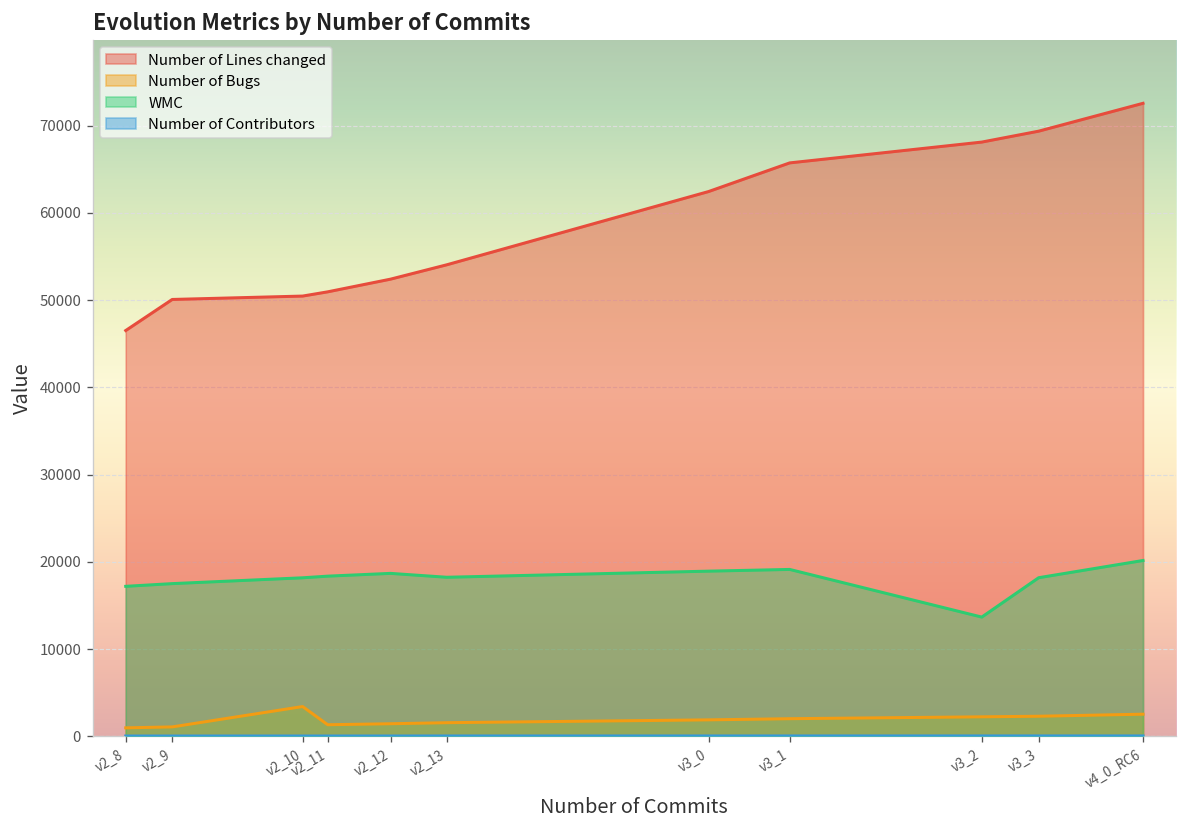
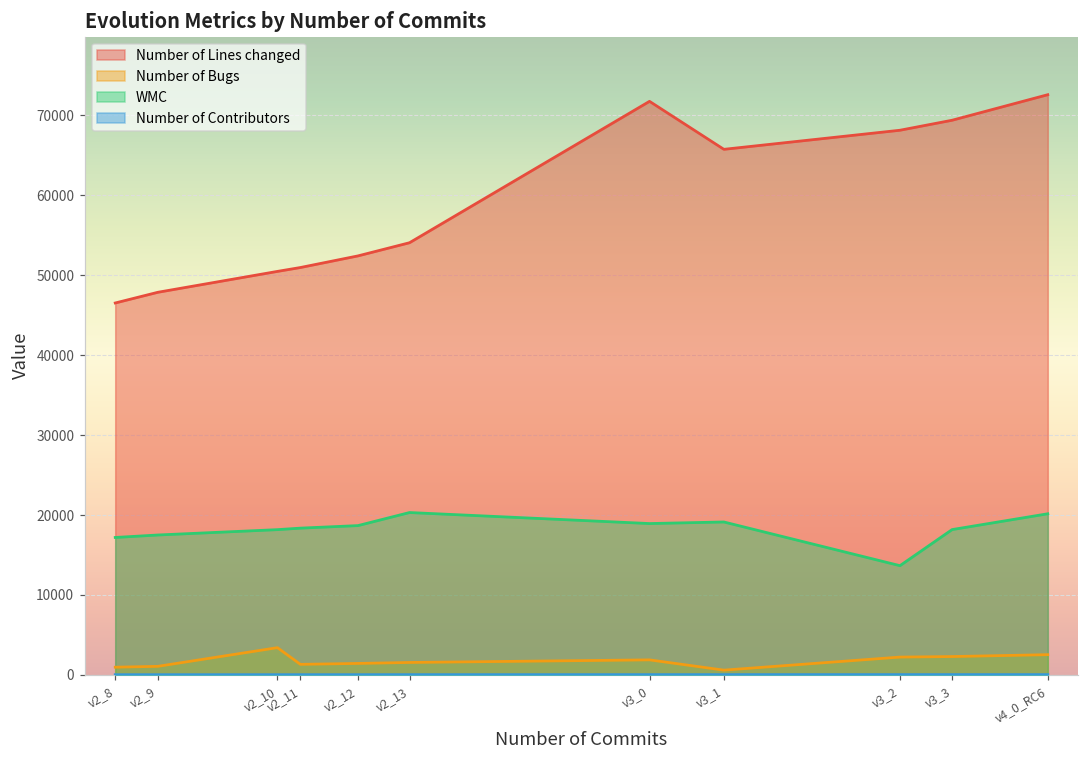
  {
    "Number of Lines changed": {
      "v2_8": 47000,
-     "v2_9": 50000,
+     "v2_9": 48000,
      "v2_10": 50000,
      "v2_11": 51000,
      "v2_12": 52000,
      "v2_13": 54000,
-     "v3_0": 62000,
+     "v3_0": 72000,
      "v3_1": 66000,
      "v3_2": 68000,
      "v3_3": 69000,
      "v4_0_RC6": 73000
    },
    "Number of Bugs": {
      "v2_8": 1000,
      "v2_9": 1000,
      "v2_10": 3000,
      "v2_11": 1000,
      "v2_12": 1000,
      "v2_13": 2000,
      "v3_0": 2000,
-     "v3_1": 2000,
+     "v3_1": 1000,
      "v3_2": 2000,
      "v3_3": 2000,
      "v4_0_RC6": 3000
    },
    "WMC": {
      "v2_8": 17000,
      "v2_9": 18000,
      "v2_10": 18000,
      "v2_11": 18000,
      "v2_12": 19000,
-     "v2_13": 18000,
+     "v2_13": 20000,
      "v3_0": 19000,
      "v3_1": 19000,
      "v3_2": 14000,
      "v3_3": 18000,
      "v4_0_RC6": 20000
    },
    "Number of Contributors": {
      "v2_8": 0,
      "v2_9": 0,
      "v2_10": 0,
      "v2_11": 0,
      "v2_12": 0,
      "v2_13": 0,
      "v3_0": 0,
      "v3_1": 0,
      "v3_2": 0,
      "v3_3": 0,
      "v4_0_RC6": 0
    }
  }
